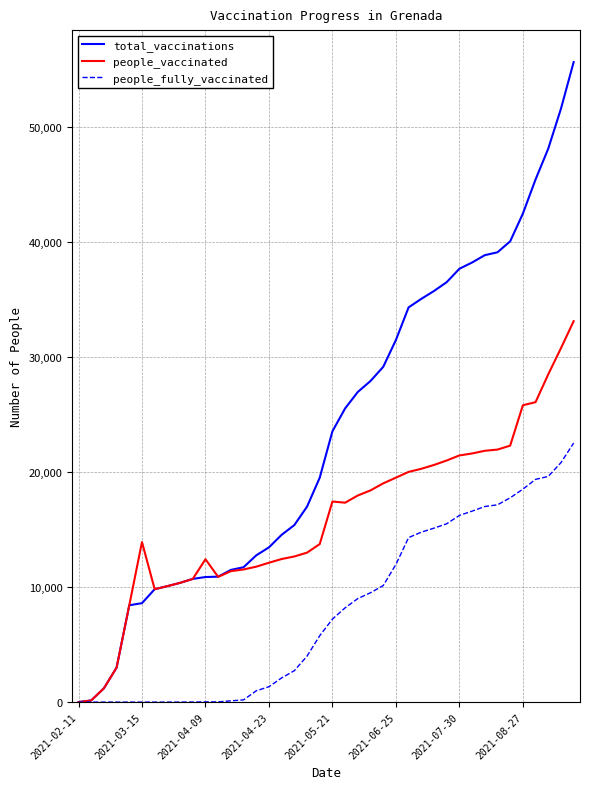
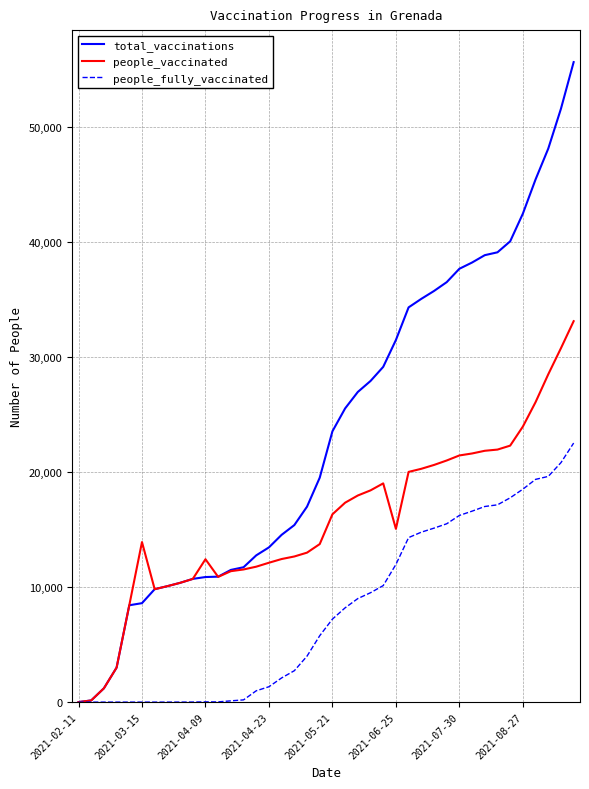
  {
    "people_vaccinated": {
      "2021-03-15": "13,900",
      "2021-04-09": "12,400",
      "2021-04-23": "12,100",
-     "2021-05-21": "17,400",
-     "2021-06-25": "19,500",
+     "2021-05-21": "16,300",
+     "2021-06-25": "15,100",
      "2021-07-30": "21,500",
-     "2021-08-27": "25,800"
+     "2021-08-27": "24,000"
    }
  }
